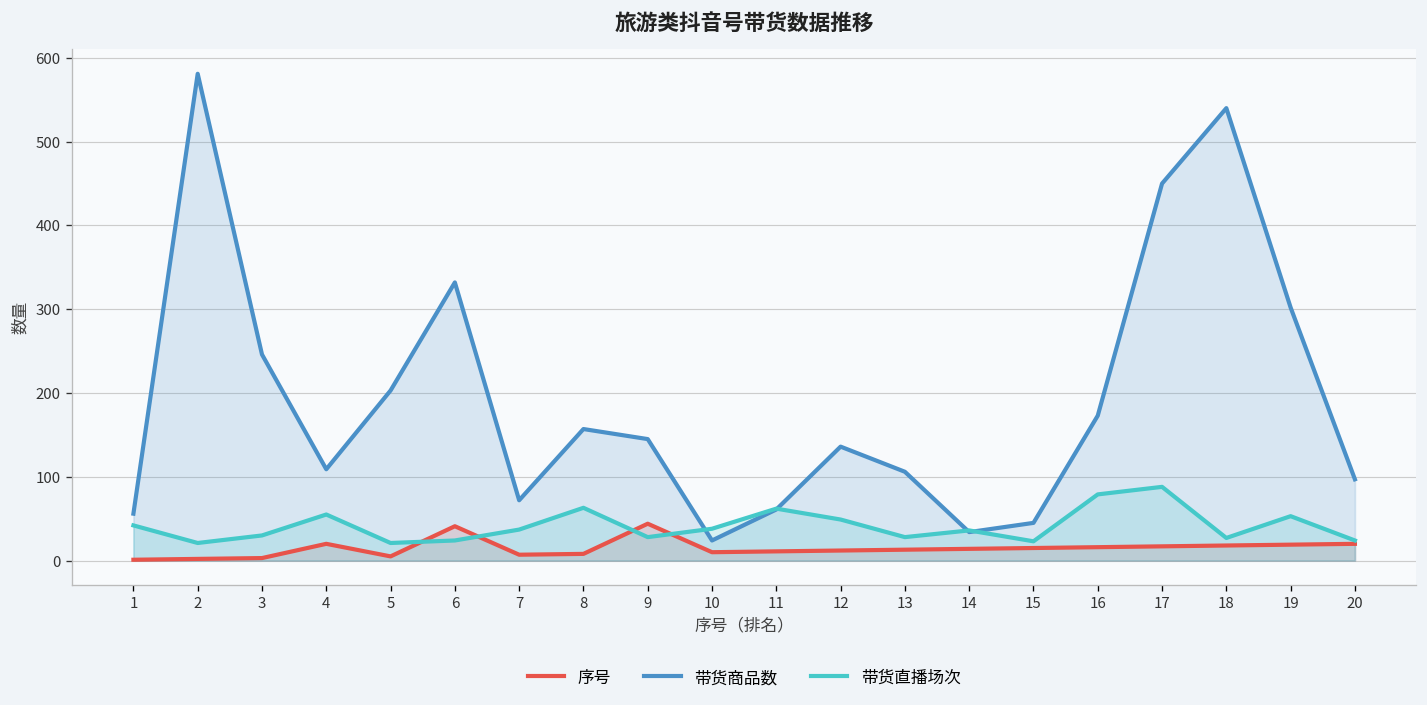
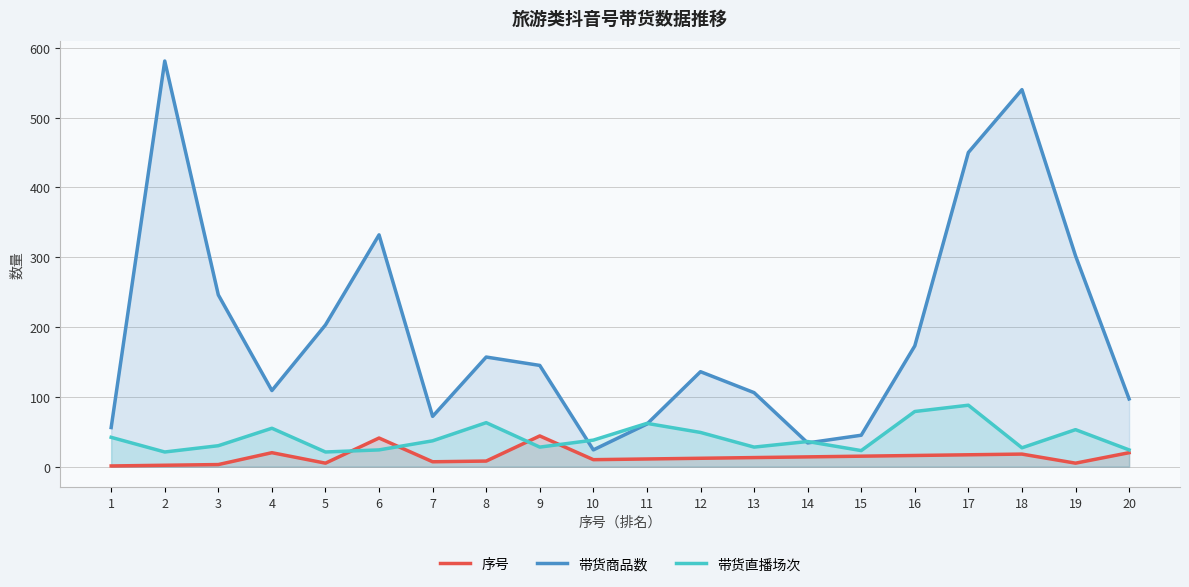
  {
    "序号": {
      "1": 0,
      "2": 0,
      "3": 0,
      "4": 20,
      "5": 10,
      "6": 40,
      "7": 10,
      "8": 10,
      "9": 40,
      "10": 10,
      "11": 10,
      "12": 10,
      "13": 10,
      "14": 10,
      "15": 20,
      "16": 20,
      "17": 20,
      "18": 20,
-     "19": 20,
+     "19": 10,
      "20": 20
    }
  }
